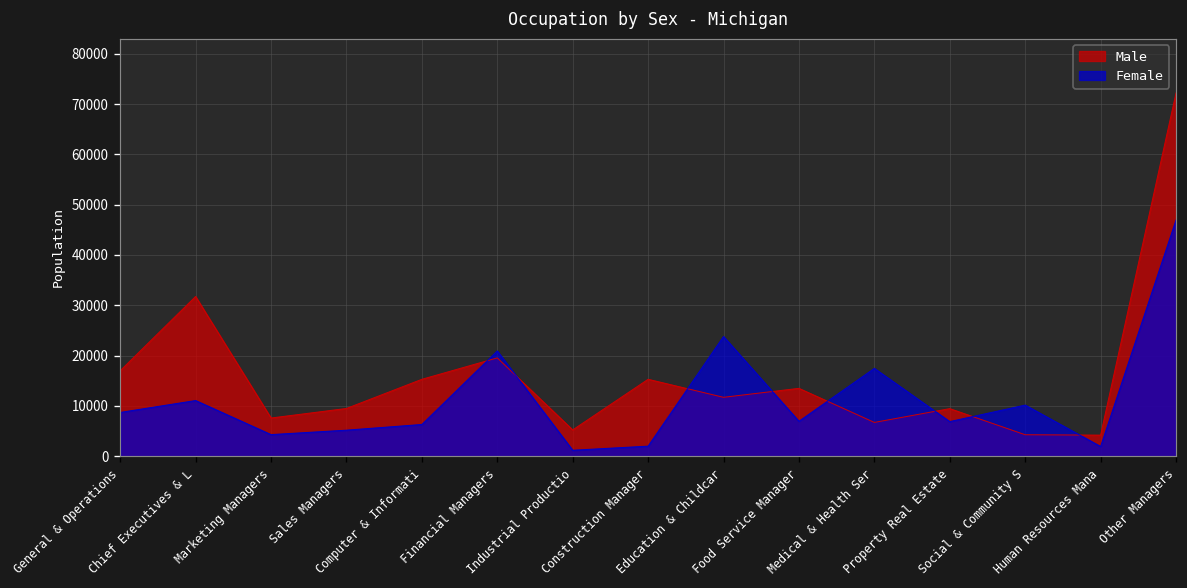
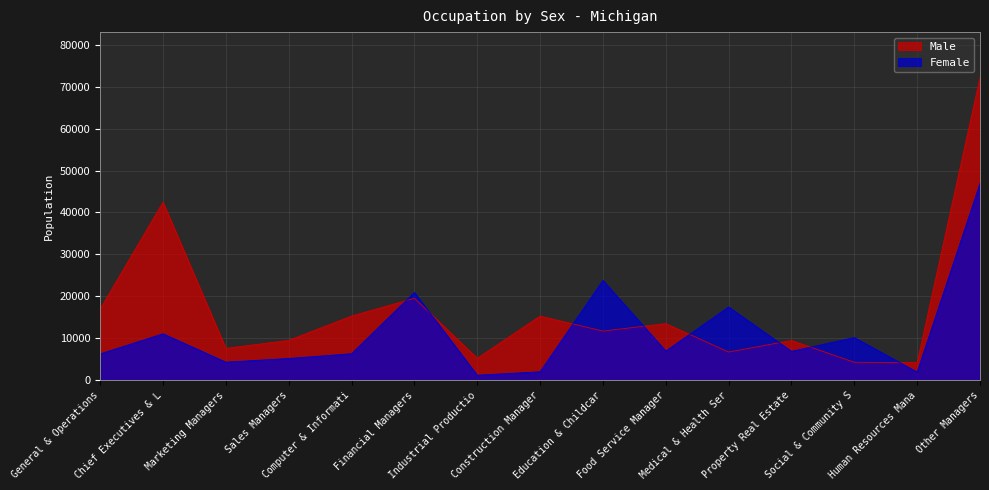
  {
    "Male": {
      "General & Operations": 17000,
-     "Chief Executives & L": 32000,
+     "Chief Executives & L": 42000,
      "Marketing Managers": 8000,
      "Sales Managers": 9000,
      "Computer & Informati": 15000,
      "Financial Managers": 20000,
      "Industrial Productio": 5000,
      "Construction Manager": 15000,
      "Education & Childcar": 12000,
      "Food Service Manager": 13000,
      "Medical & Health Ser": 7000,
      "Property Real Estate": 9000,
      "Social & Community S": 4000,
      "Human Resources Mana": 4000,
      "Other Managers": 72000
    },
    "Female": {
-     "General & Operations": 9000,
+     "General & Operations": 6000,
      "Chief Executives & L": 11000,
      "Marketing Managers": 4000,
      "Sales Managers": 5000,
      "Computer & Informati": 6000,
      "Financial Managers": 21000,
      "Industrial Productio": 1000,
      "Construction Manager": 2000,
      "Education & Childcar": 24000,
      "Food Service Manager": 7000,
      "Medical & Health Ser": 17000,
      "Property Real Estate": 7000,
      "Social & Community S": 10000,
      "Human Resources Mana": 2000,
      "Other Managers": 47000
    }
  }
